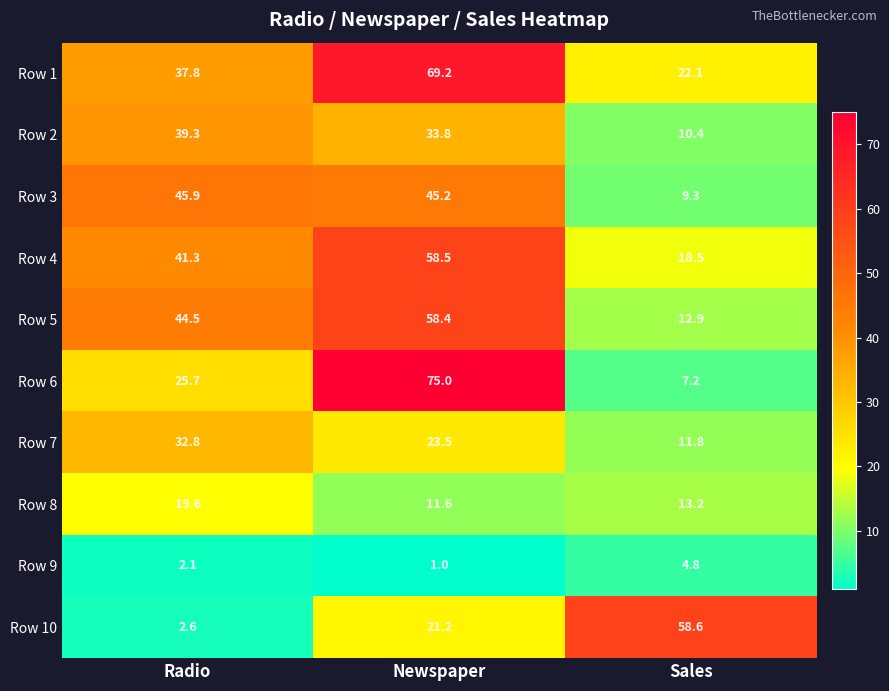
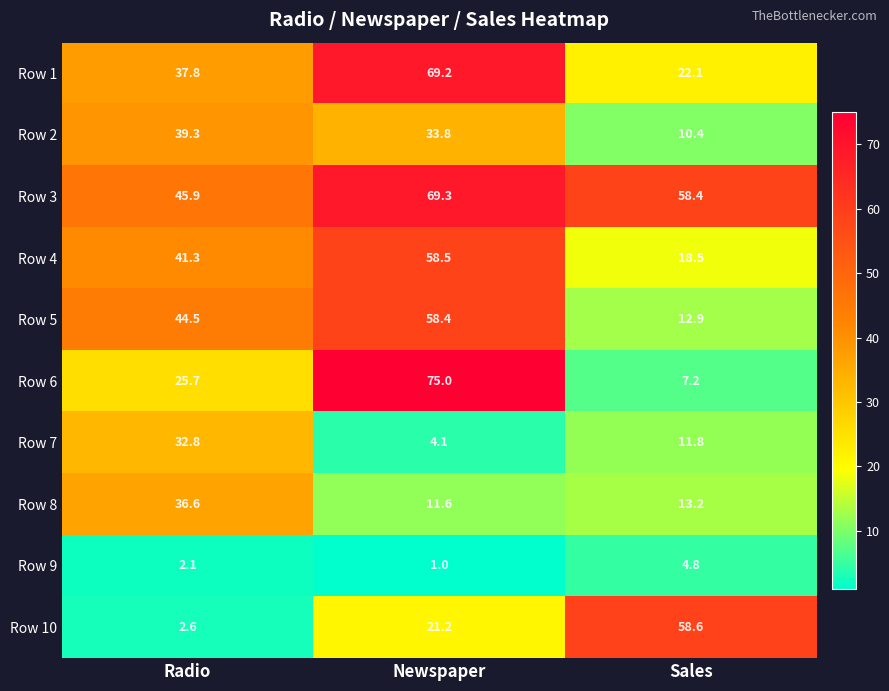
  {
    "Row 1": {
      "Radio": 37.8,
      "Newspaper": 69.2,
      "Sales": 22.1
    },
    "Row 2": {
      "Radio": 39.3,
      "Newspaper": 33.8,
      "Sales": 10.4
    },
    "Row 3": {
      "Radio": 45.9,
-     "Newspaper": 45.2,
-     "Sales": 9.3
+     "Newspaper": 69.3,
+     "Sales": 58.4
    },
    "Row 4": {
      "Radio": 41.3,
      "Newspaper": 58.5,
      "Sales": 18.5
    },
    "Row 5": {
      "Radio": 44.5,
      "Newspaper": 58.4,
      "Sales": 12.9
    },
    "Row 6": {
      "Radio": 25.7,
      "Newspaper": 75.0,
      "Sales": 7.2
    },
    "Row 7": {
      "Radio": 32.8,
-     "Newspaper": 23.5,
+     "Newspaper": 4.1,
      "Sales": 11.8
    },
    "Row 8": {
-     "Radio": 19.6,
+     "Radio": 36.6,
      "Newspaper": 11.6,
      "Sales": 13.2
    },
    "Row 9": {
      "Radio": 2.1,
      "Newspaper": 1.0,
      "Sales": 4.8
    },
    "Row 10": {
      "Radio": 2.6,
      "Newspaper": 21.2,
      "Sales": 58.6
    }
  }
